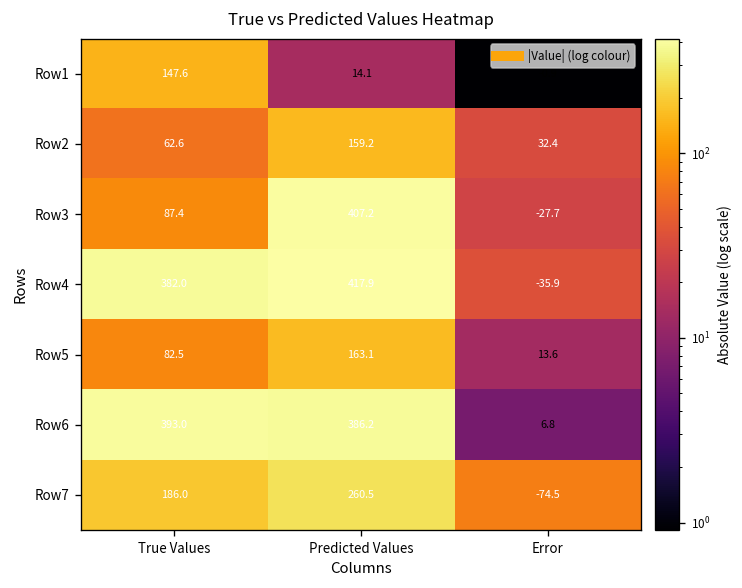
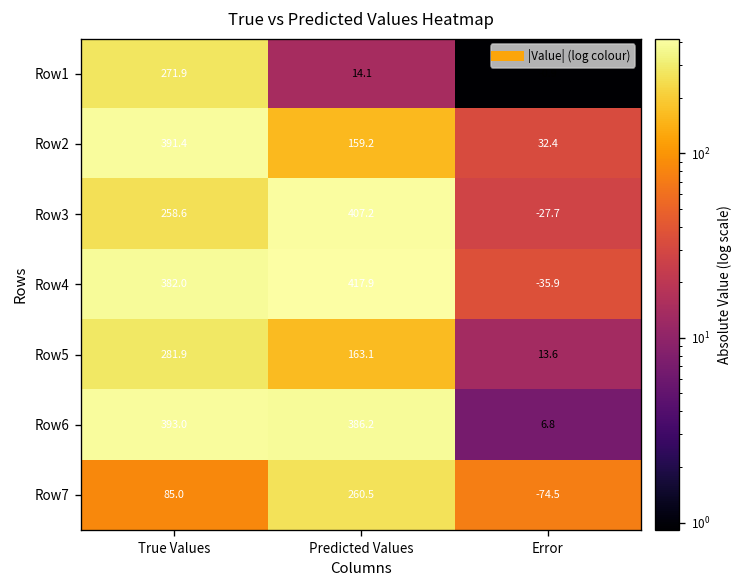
  {
    "Row1": {
-     "True Values": 147.6,
+     "True Values": 271.9,
      "Predicted Values": 14.1
    },
    "Row2": {
-     "True Values": 62.6,
+     "True Values": 391.4,
      "Predicted Values": 159.2,
      "Error": 32.4
    },
    "Row3": {
-     "True Values": 87.4,
+     "True Values": 258.6,
      "Predicted Values": 407.2,
      "Error": -27.7
    },
    "Row4": {
      "True Values": 382.0,
      "Predicted Values": 417.9,
      "Error": -35.9
    },
    "Row5": {
-     "True Values": 82.5,
+     "True Values": 281.9,
      "Predicted Values": 163.1,
      "Error": 13.6
    },
    "Row6": {
      "True Values": 393.0,
      "Predicted Values": 386.2,
      "Error": 6.8
    },
    "Row7": {
-     "True Values": 186.0,
+     "True Values": 85.0,
      "Predicted Values": 260.5,
      "Error": -74.5
    }
  }
